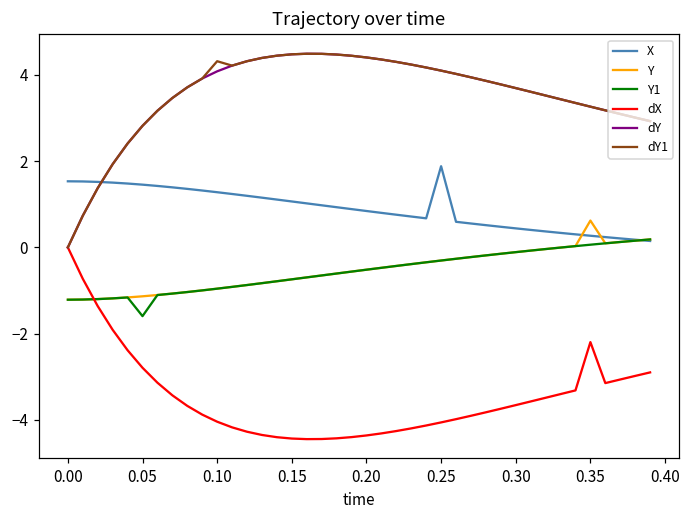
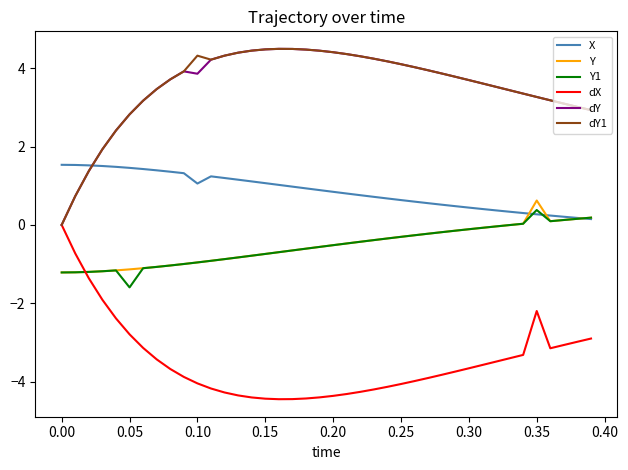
  {
    "X": {
      "0.00": 1.5,
      "0.05": 1.5,
-     "0.10": 1.3,
+     "0.10": 1.1,
      "0.15": 1.1,
      "0.20": 0.8,
-     "0.25": 1.9,
+     "0.25": 0.6,
      "0.30": 0.4,
      "0.35": 0.3
    },
    "Y": {
      "0.05": -1.1,
      "0.35": 0.6
    },
    "Y1": {
      "0.05": -1.6,
-     "0.35": 0.1
+     "0.35": 0.4
    },
    "dX": {
      "0.05": -2.8,
      "0.10": -4.0,
      "0.15": -4.4,
      "0.20": -4.4,
      "0.25": -4.1,
      "0.30": -3.7,
      "0.35": -2.2
    },
    "dY": {
-     "0.10": 4.1
+     "0.10": 3.9
    },
    "dY1": {
      "0.10": 4.3
    }
  }
